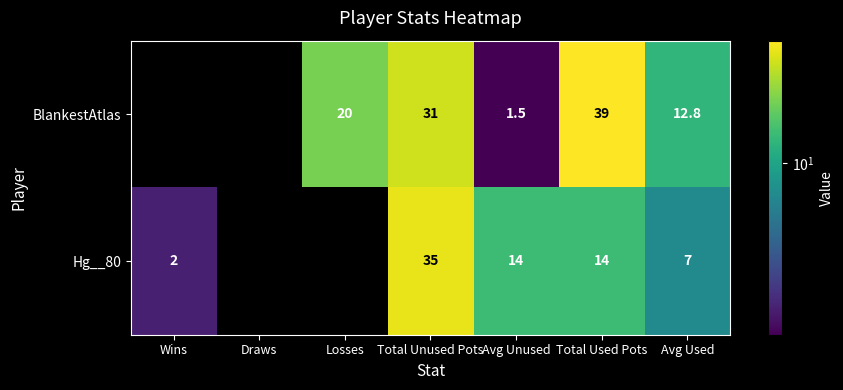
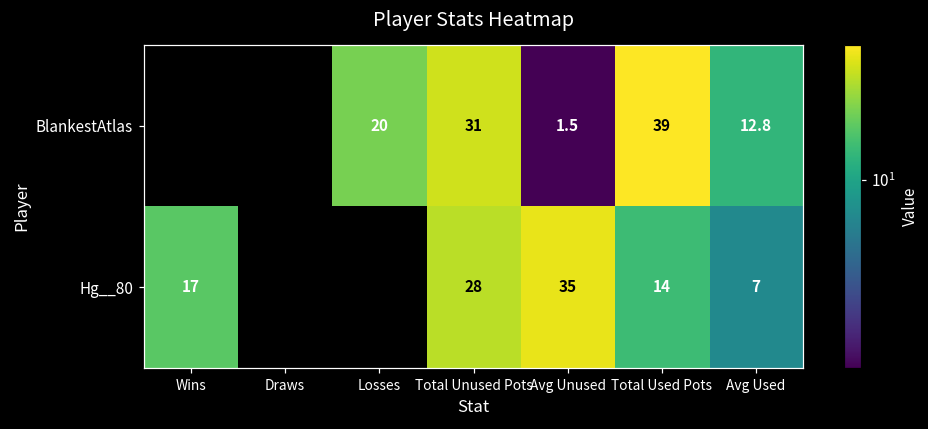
  {
    "BlankestAtlas": {
      "Losses": 20,
      "Total Unused Pots": 31,
      "Avg Unused": 1.5,
      "Total Used Pots": 39,
      "Avg Used": 12.8
    },
    "Hg__80": {
-     "Wins": 2,
-     "Total Unused Pots": 35,
-     "Avg Unused": 14,
+     "Wins": 17,
+     "Total Unused Pots": 28,
+     "Avg Unused": 35,
      "Total Used Pots": 14,
      "Avg Used": 7
    }
  }
